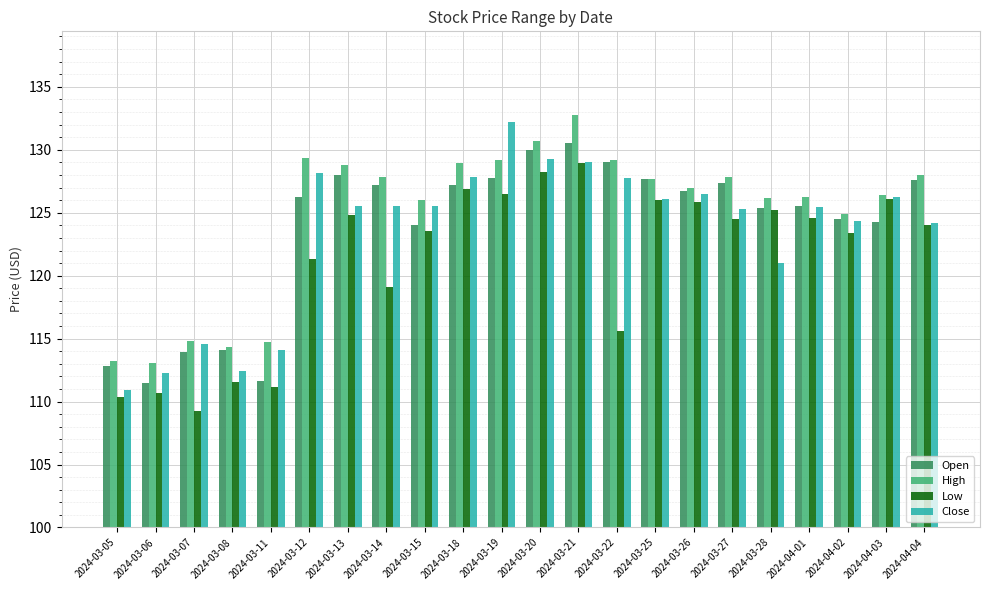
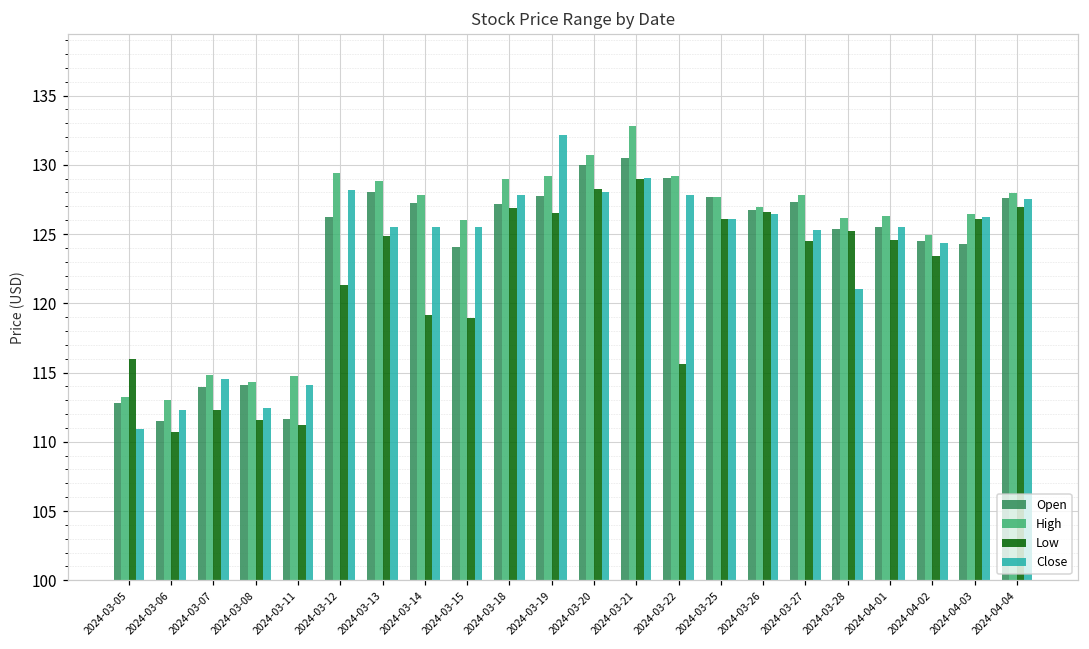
  {
    "Low": {
-     "2024-03-05": 110.4,
+     "2024-03-05": 116.0,
      "2024-03-06": 110.7,
-     "2024-03-07": 109.2,
+     "2024-03-07": 112.3,
      "2024-03-08": 111.5,
      "2024-03-11": 111.2,
      "2024-03-12": 121.3,
      "2024-03-13": 124.8,
      "2024-03-14": 119.1,
-     "2024-03-15": 123.6,
+     "2024-03-15": 119.0,
      "2024-03-18": 126.9,
      "2024-03-19": 126.5,
      "2024-03-20": 128.3,
      "2024-03-21": 129.0,
      "2024-03-22": 115.6,
      "2024-03-25": 126.1,
-     "2024-03-26": 125.8,
+     "2024-03-26": 126.6,
      "2024-03-27": 124.5,
      "2024-03-28": 125.2,
      "2024-04-01": 124.6,
      "2024-04-02": 123.4,
      "2024-04-03": 126.1,
-     "2024-04-04": 124.0
+     "2024-04-04": 127.0
    },
    "Close": {
      "2024-03-05": 110.9,
      "2024-03-06": 112.3,
      "2024-03-07": 114.5,
      "2024-03-08": 112.4,
      "2024-03-11": 114.1,
      "2024-03-12": 128.2,
      "2024-03-13": 125.5,
      "2024-03-14": 125.5,
      "2024-03-15": 125.5,
      "2024-03-18": 127.8,
      "2024-03-19": 132.2,
-     "2024-03-20": 129.2,
+     "2024-03-20": 128.1,
      "2024-03-21": 129.0,
      "2024-03-22": 127.8,
      "2024-03-25": 126.1,
      "2024-03-26": 126.5,
      "2024-03-27": 125.3,
      "2024-03-28": 121.0,
      "2024-04-01": 125.5,
      "2024-04-02": 124.3,
      "2024-04-03": 126.2,
-     "2024-04-04": 124.2
+     "2024-04-04": 127.5
    }
  }
